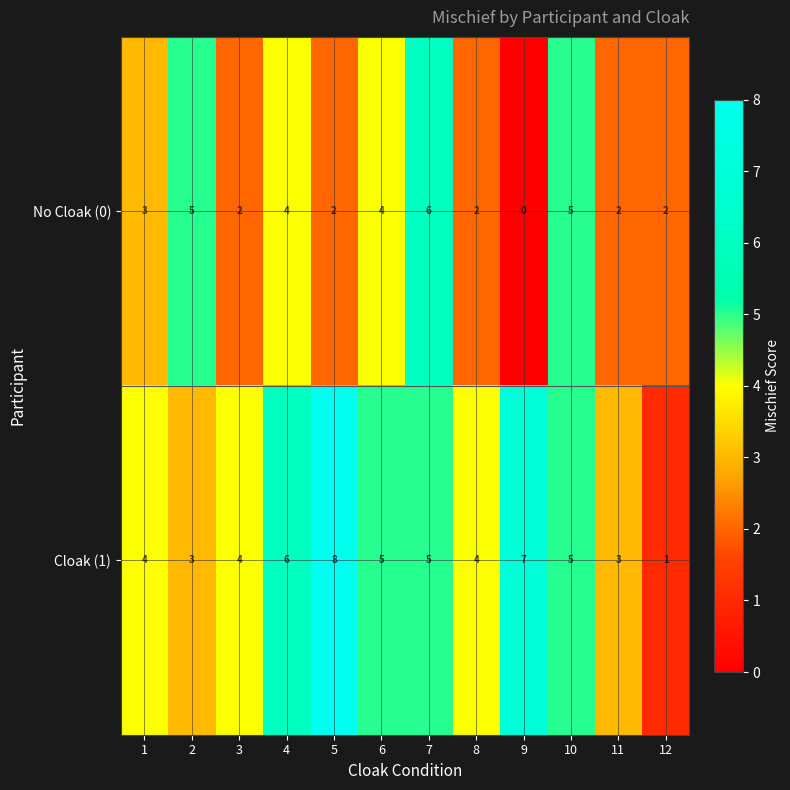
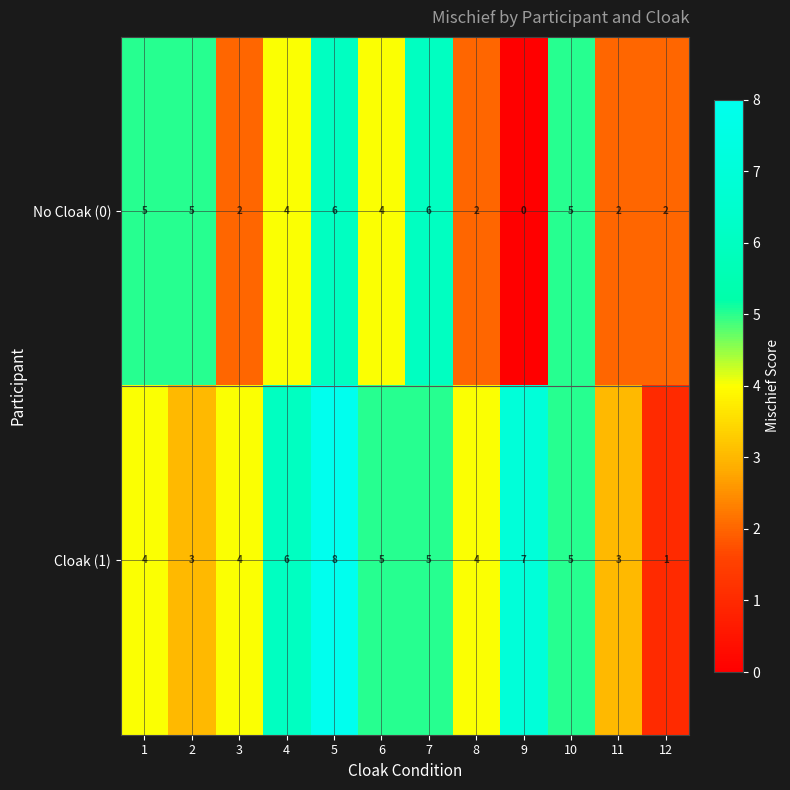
  {
    "No Cloak (0)": {
-     "1": 3,
+     "1": 5,
      "2": 5,
      "3": 2,
      "4": 4,
-     "5": 2,
+     "5": 6,
      "6": 4,
      "7": 6,
      "8": 2,
      "9": 0,
      "10": 5,
      "11": 2,
      "12": 2
    },
    "Cloak (1)": {
      "1": 4,
      "2": 3,
      "3": 4,
      "4": 6,
      "5": 8,
      "6": 5,
      "7": 5,
      "8": 4,
      "9": 7,
      "10": 5,
      "11": 3,
      "12": 1
    }
  }
